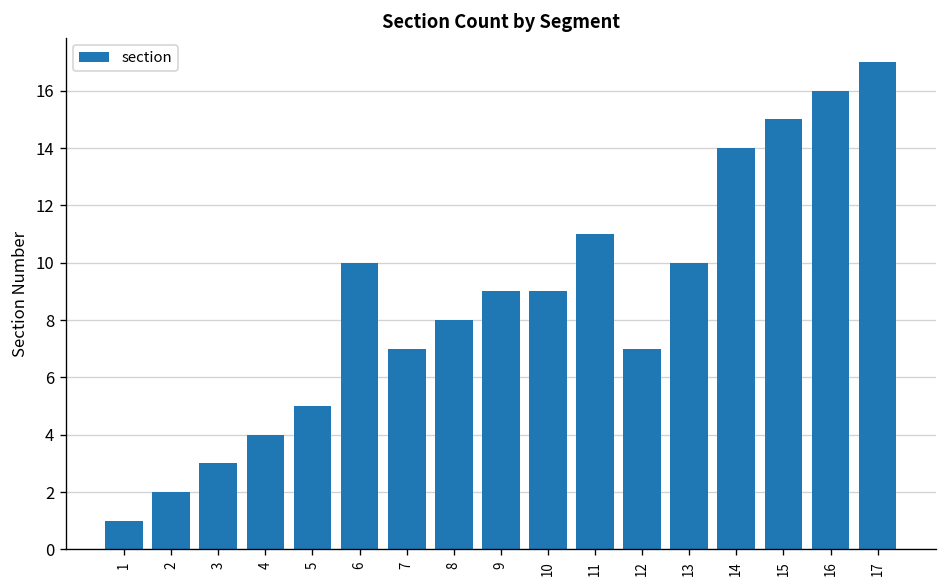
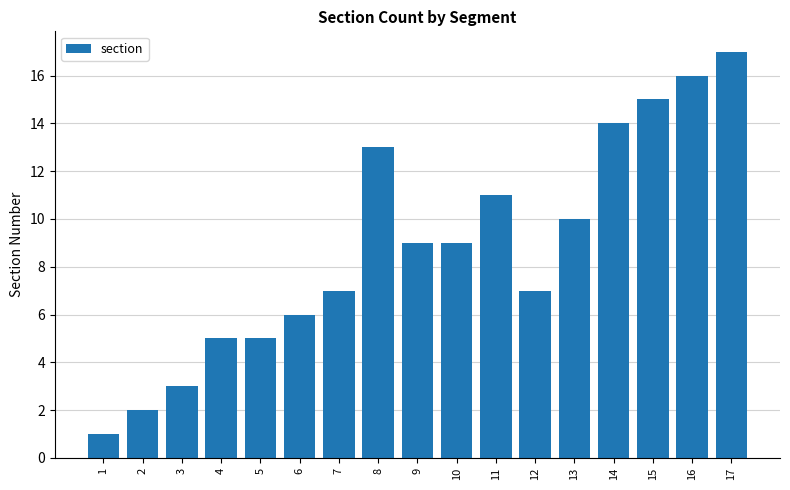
  {
    "1": 1,
    "2": 2,
    "3": 3,
-   "4": 4,
+   "4": 5,
    "5": 5,
-   "6": 10,
+   "6": 6,
    "7": 7,
-   "8": 8,
+   "8": 13,
    "9": 9,
    "10": 9,
    "11": 11,
    "12": 7,
    "13": 10,
    "14": 14,
    "15": 15,
    "16": 16,
    "17": 17
  }
